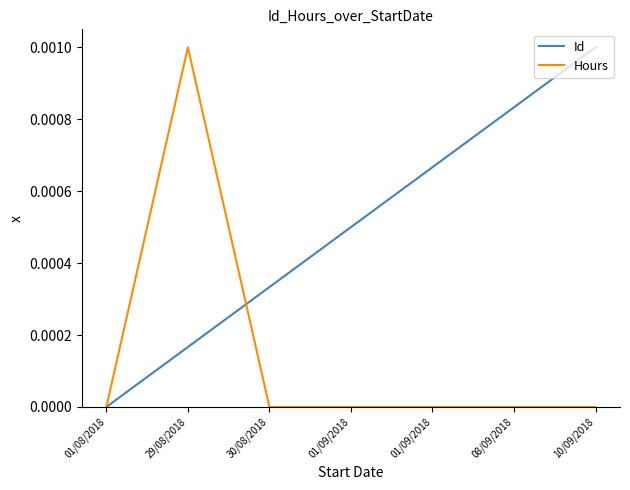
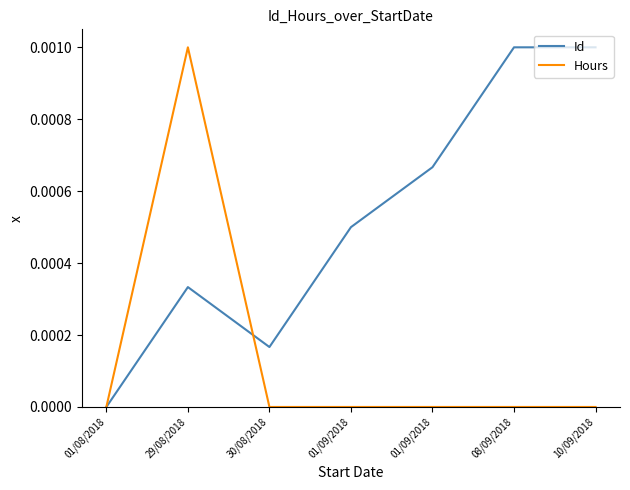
  {
    "Id": {
-     "29/08/2018": 0.00017,
-     "30/08/2018": 0.00033,
-     "08/09/2018": 0.00083
+     "29/08/2018": 0.00033,
+     "30/08/2018": 0.00017,
+     "08/09/2018": 0.00100
    },
    "Hours": {
      "29/08/2018": 0.00100,
      "30/08/2018": 0.00000,
      "08/09/2018": 0.00000,
      "10/09/2018": 0.00000
    }
  }
